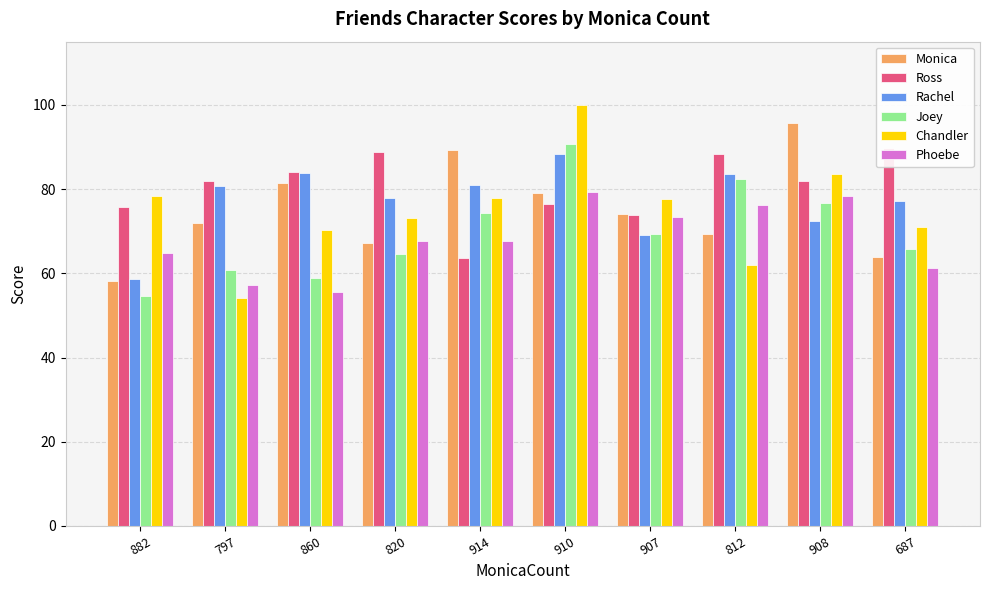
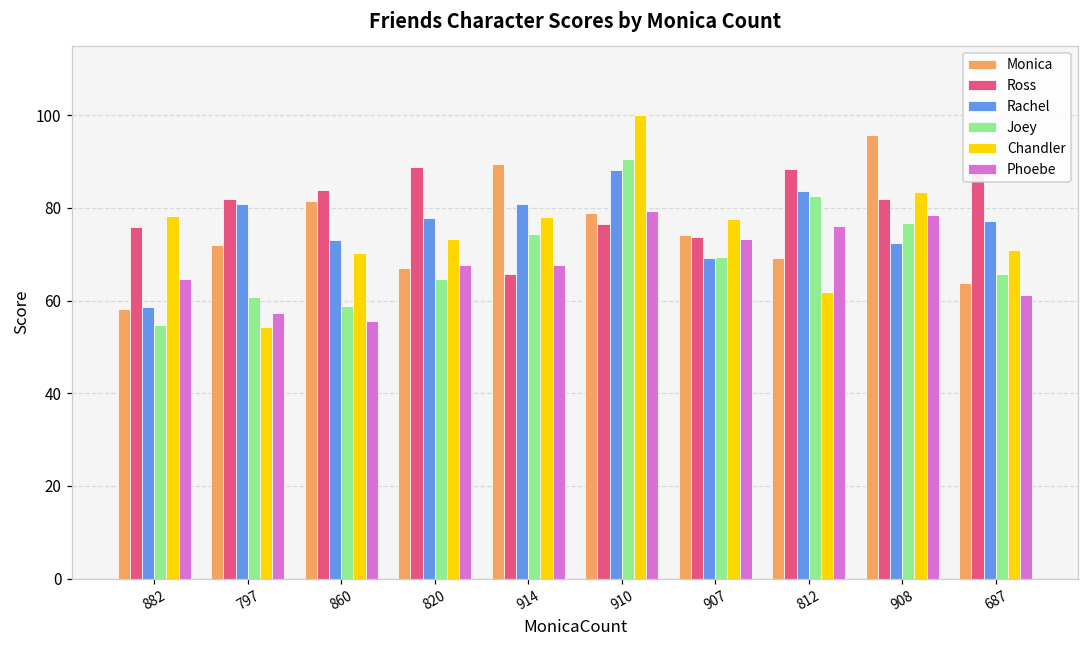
  {
    "Monica": {
      "882": 58,
      "797": 72,
      "860": 82,
      "820": 67,
      "914": 89,
      "910": 79,
      "907": 74,
      "812": 69,
      "908": 96,
      "687": 64
    },
    "Ross": {
      "882": 76,
      "797": 82,
      "860": 84,
      "820": 89,
-     "914": 64,
+     "914": 66,
      "910": 76,
      "907": 74,
      "812": 88,
      "908": 82
    },
    "Rachel": {
      "882": 59,
      "797": 81,
-     "860": 84,
+     "860": 73,
      "820": 78,
      "914": 81,
      "910": 88,
      "907": 69,
      "812": 84,
      "908": 73,
      "687": 77
    },
    "Joey": {
      "882": 55,
      "797": 61,
      "860": 59,
      "820": 65,
      "914": 74,
      "910": 91,
      "907": 69,
      "812": 83,
      "908": 77,
      "687": 66
    },
    "Chandler": {
      "882": 78,
      "797": 54,
      "860": 70,
      "820": 73,
      "914": 78,
      "910": 100,
      "907": 78,
      "812": 62,
      "908": 83,
      "687": 71
    },
    "Phoebe": {
      "882": 65,
      "797": 57,
      "860": 56,
      "820": 68,
      "914": 68,
      "910": 79,
      "907": 73,
      "812": 76,
      "908": 78,
      "687": 61
    }
  }
